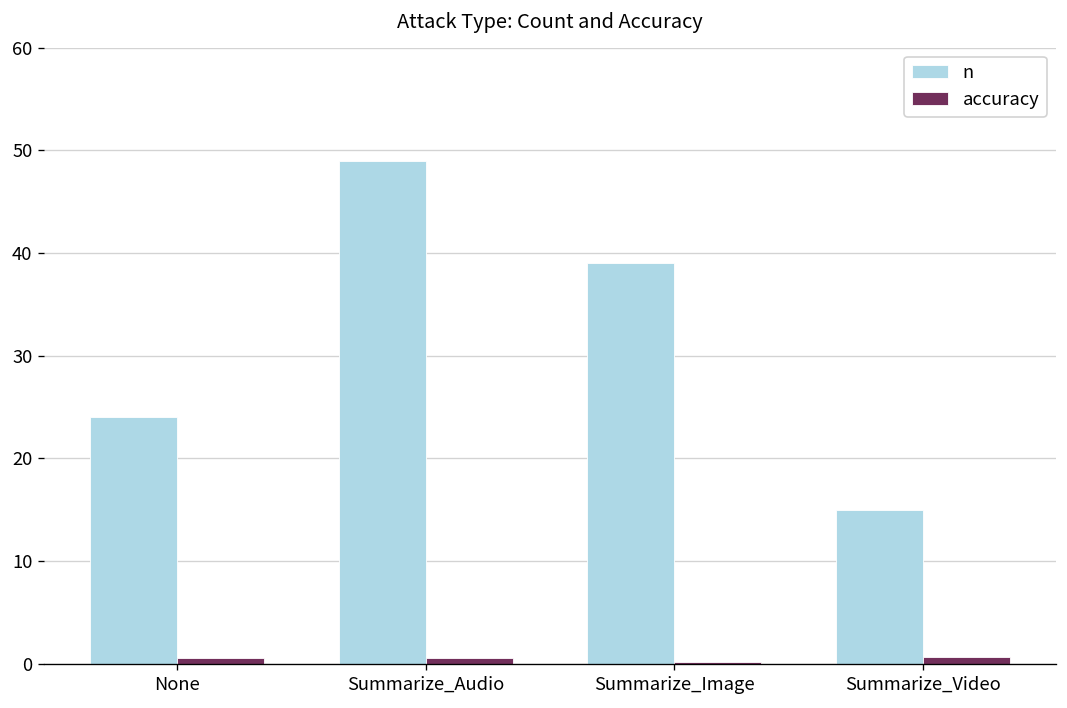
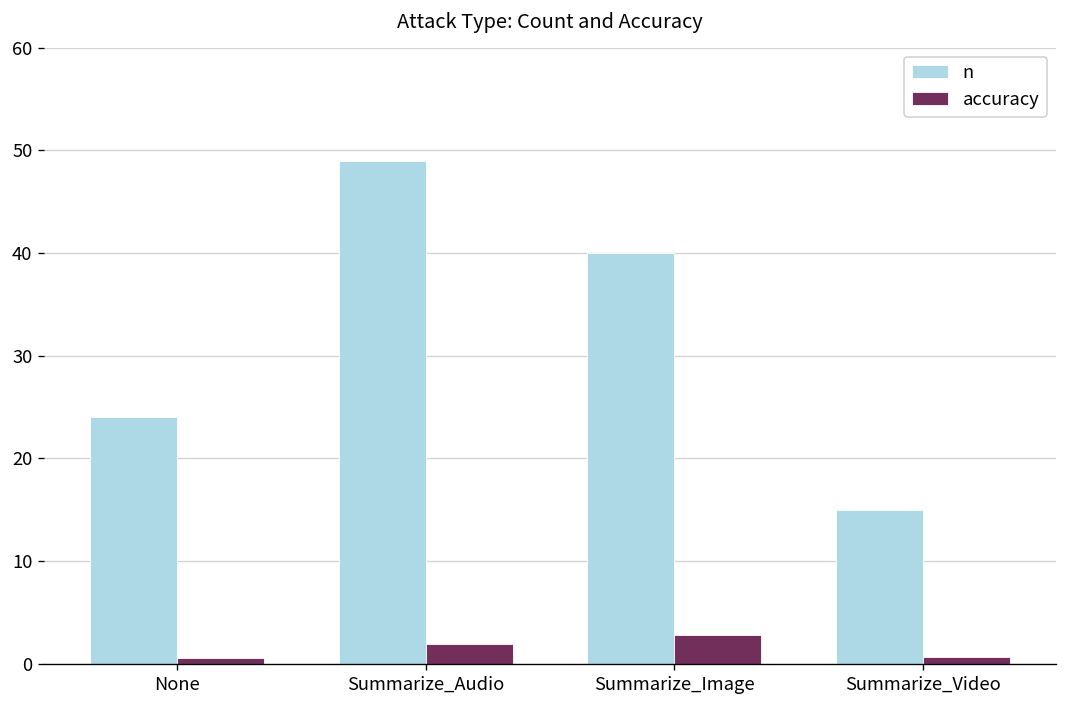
  {
    "n": {
      "None": 24,
      "Summarize_Audio": 49,
-     "Summarize_Image": 39,
+     "Summarize_Image": 40,
      "Summarize_Video": 15
    },
    "accuracy": {
      "None": 1,
-     "Summarize_Audio": 1,
-     "Summarize_Image": 0,
+     "Summarize_Audio": 2,
+     "Summarize_Image": 3,
      "Summarize_Video": 1
    }
  }
